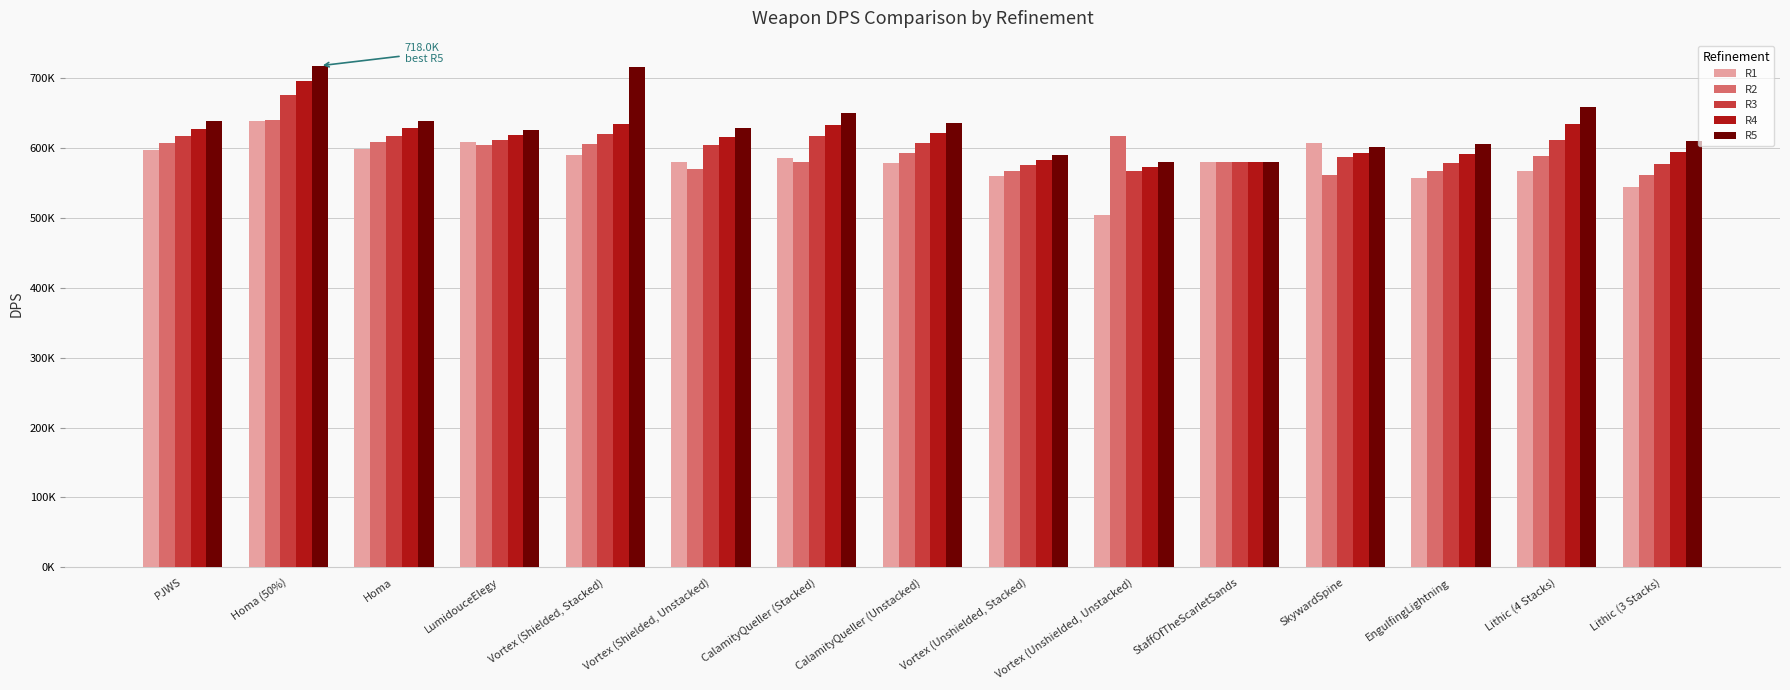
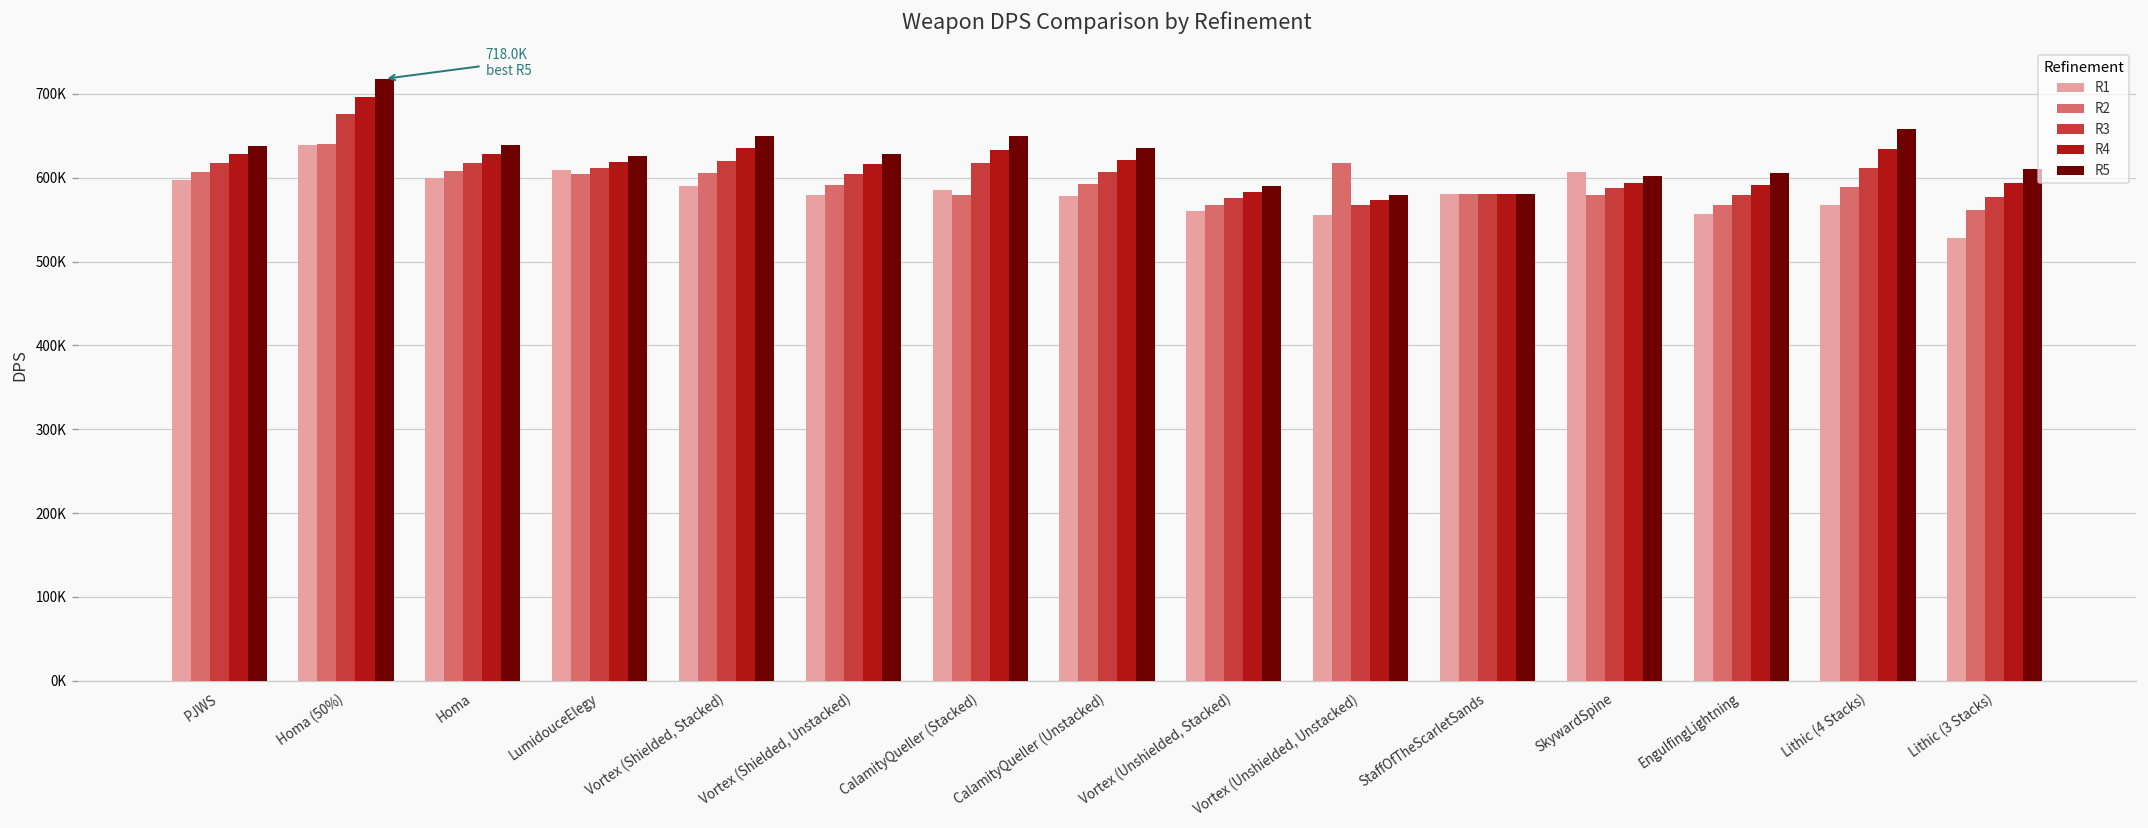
  {
    "R1": {
      "PJWS": 600000,
      "Homa (50%)": 640000,
      "Homa": 600000,
      "LumidouceElegy": 610000,
      "Vortex (Shielded, Stacked)": 590000,
      "Vortex (Shielded, Unstacked)": 580000,
      "CalamityQueller (Stacked)": 590000,
      "CalamityQueller (Unstacked)": 580000,
      "Vortex (Unshielded, Stacked)": 560000,
-     "Vortex (Unshielded, Unstacked)": 500000,
+     "Vortex (Unshielded, Unstacked)": 560000,
      "StaffOfTheScarletSands": 580000,
      "SkywardSpine": 610000,
      "EngulfingLightning": 560000,
      "Lithic (4 Stacks)": 570000,
-     "Lithic (3 Stacks)": 550000
+     "Lithic (3 Stacks)": 530000
    },
    "R2": {
      "PJWS": 610000,
      "Homa (50%)": 640000,
      "Homa": 610000,
      "LumidouceElegy": 600000,
      "Vortex (Shielded, Stacked)": 610000,
-     "Vortex (Shielded, Unstacked)": 570000,
+     "Vortex (Shielded, Unstacked)": 590000,
      "CalamityQueller (Stacked)": 580000,
      "CalamityQueller (Unstacked)": 590000,
      "Vortex (Unshielded, Stacked)": 570000,
      "Vortex (Unshielded, Unstacked)": 620000,
      "StaffOfTheScarletSands": 580000,
-     "SkywardSpine": 560000,
+     "SkywardSpine": 580000,
      "EngulfingLightning": 570000,
      "Lithic (4 Stacks)": 590000,
      "Lithic (3 Stacks)": 560000
    },
    "R5": {
      "PJWS": 640000,
      "Homa": 640000,
      "LumidouceElegy": 630000,
-     "Vortex (Shielded, Stacked)": 720000,
+     "Vortex (Shielded, Stacked)": 650000,
      "Vortex (Shielded, Unstacked)": 630000,
      "CalamityQueller (Stacked)": 650000,
      "CalamityQueller (Unstacked)": 640000,
      "Vortex (Unshielded, Stacked)": 590000,
      "Vortex (Unshielded, Unstacked)": 580000,
      "StaffOfTheScarletSands": 580000,
      "SkywardSpine": 600000,
      "EngulfingLightning": 610000,
      "Lithic (4 Stacks)": 660000,
      "Lithic (3 Stacks)": 610000
    }
  }
